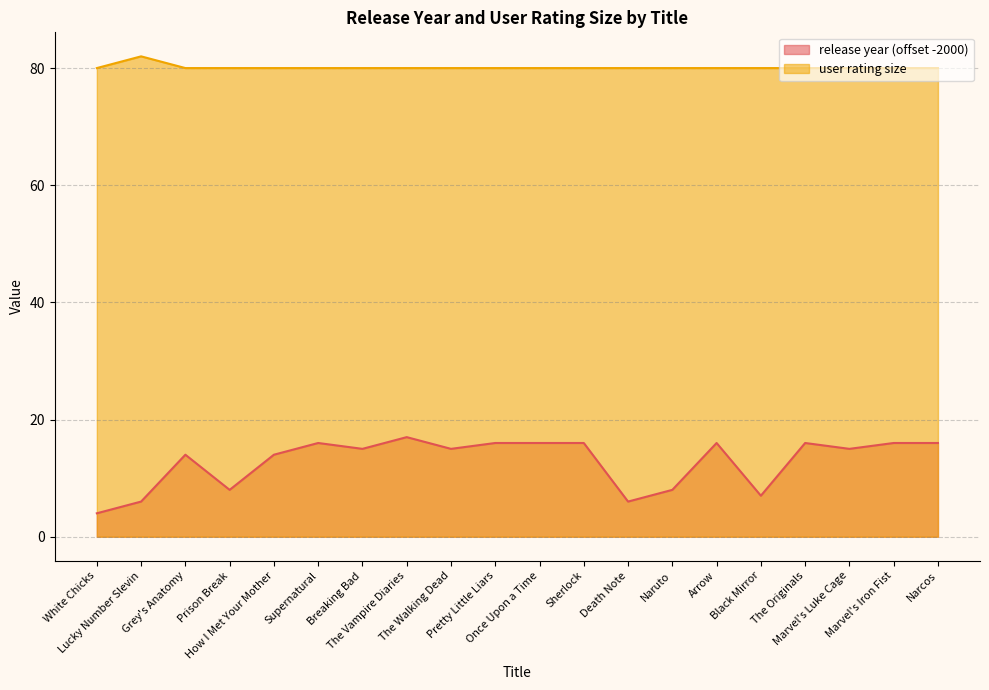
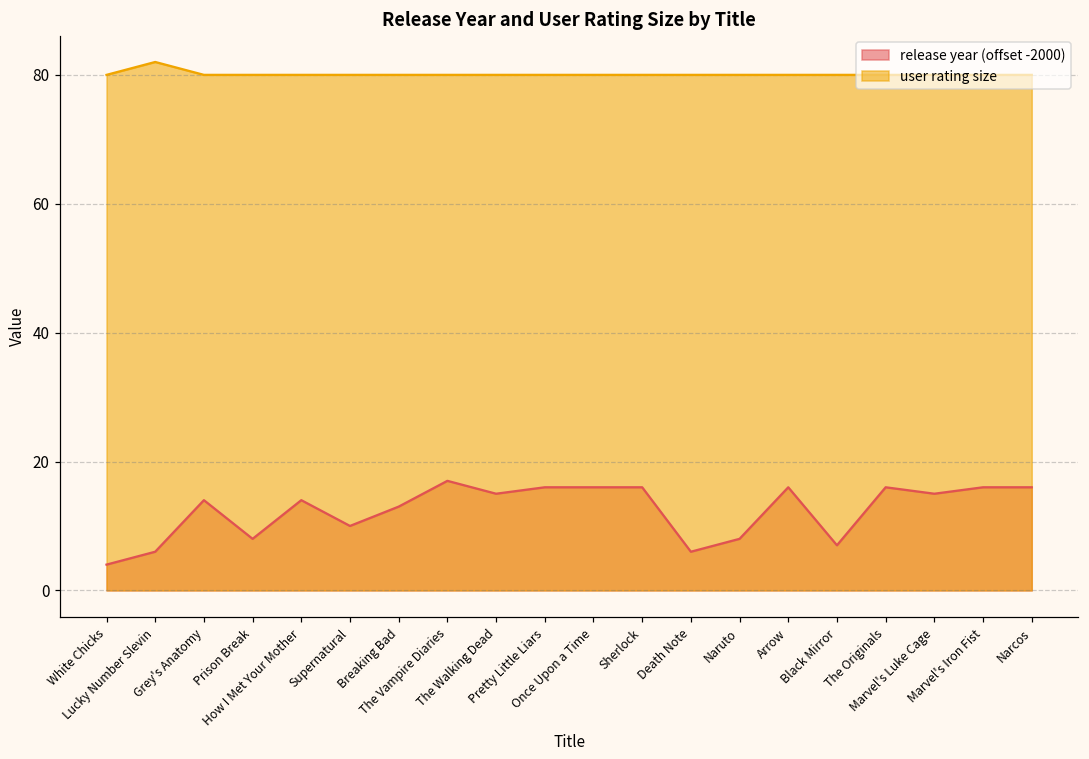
  {
    "release year (offset -2000)": {
      "White Chicks": 4,
      "Lucky Number Slevin": 6,
      "Grey's Anatomy": 14,
      "Prison Break": 8,
      "How I Met Your Mother": 14,
-     "Supernatural": 16,
-     "Breaking Bad": 15,
+     "Supernatural": 10,
+     "Breaking Bad": 13,
      "The Vampire Diaries": 17,
      "The Walking Dead": 15,
      "Pretty Little Liars": 16,
      "Once Upon a Time": 16,
      "Sherlock": 16,
      "Death Note": 6,
      "Naruto": 8,
      "Arrow": 16,
      "Black Mirror": 7,
      "The Originals": 16,
      "Marvel's Luke Cage": 15,
      "Marvel's Iron Fist": 16,
      "Narcos": 16
    },
    "user rating size": {
      "White Chicks": 80,
      "Lucky Number Slevin": 82,
      "Grey's Anatomy": 80,
      "Prison Break": 80,
      "How I Met Your Mother": 80,
      "Supernatural": 80,
      "Breaking Bad": 80,
      "The Vampire Diaries": 80,
      "The Walking Dead": 80,
      "Pretty Little Liars": 80,
      "Once Upon a Time": 80,
      "Sherlock": 80,
      "Death Note": 80,
      "Naruto": 80,
      "Arrow": 80,
      "Black Mirror": 80
    }
  }
